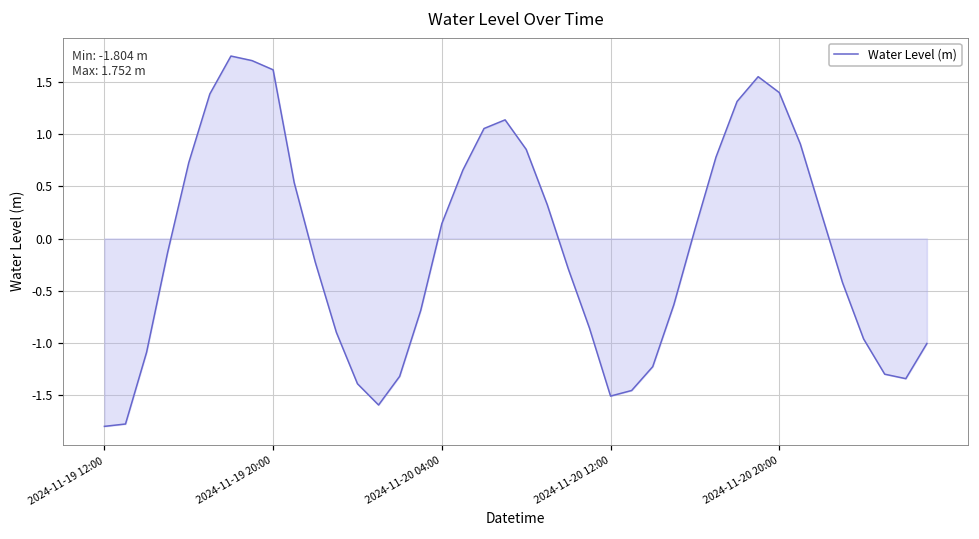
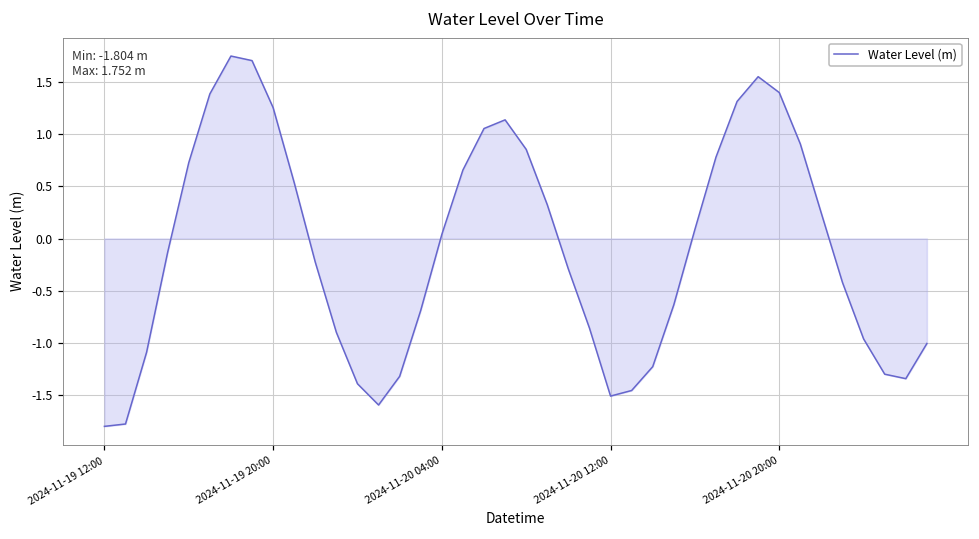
  {
    "Water Level (m)": {
      "2024-11-19 12:00": -1.8,
-     "2024-11-19 20:00": 1.6,
-     "2024-11-20 04:00": 0.1,
+     "2024-11-19 20:00": 1.3,
+     "2024-11-20 04:00": 0.0,
      "2024-11-20 12:00": -1.5
    }
  }
